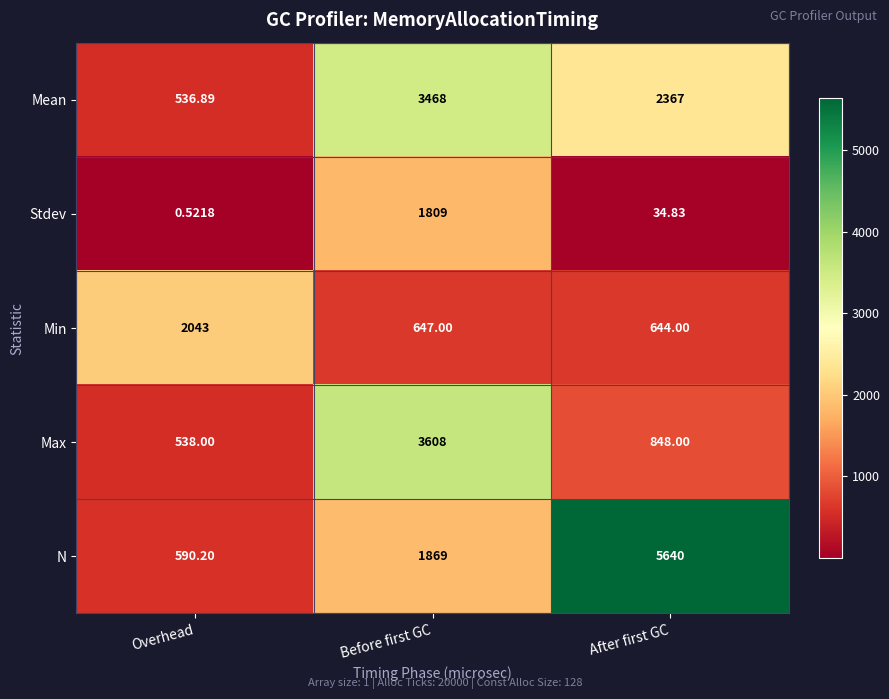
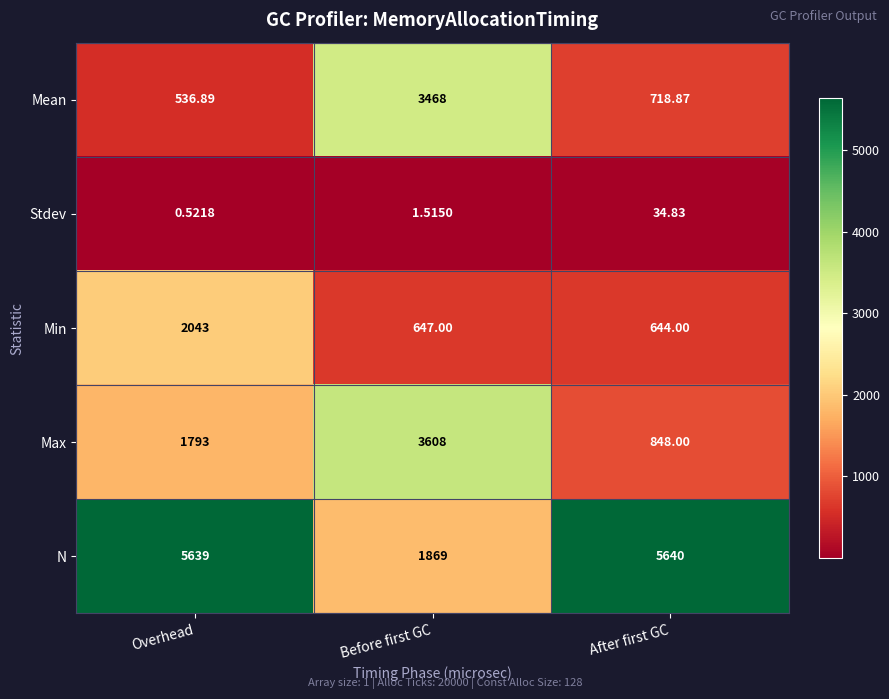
  {
    "Mean": {
      "Overhead": 536.89,
      "Before first GC": 3468,
-     "After first GC": 2367
+     "After first GC": 718.87
    },
    "Stdev": {
      "Overhead": 0.5218,
-     "Before first GC": 1809,
+     "Before first GC": 1.5150,
      "After first GC": 34.83
    },
    "Min": {
      "Overhead": 2043,
      "Before first GC": 647.00,
      "After first GC": 644.00
    },
    "Max": {
-     "Overhead": 538.00,
+     "Overhead": 1793,
      "Before first GC": 3608,
      "After first GC": 848.00
    },
    "N": {
-     "Overhead": 590.20,
+     "Overhead": 5639,
      "Before first GC": 1869,
      "After first GC": 5640
    }
  }
